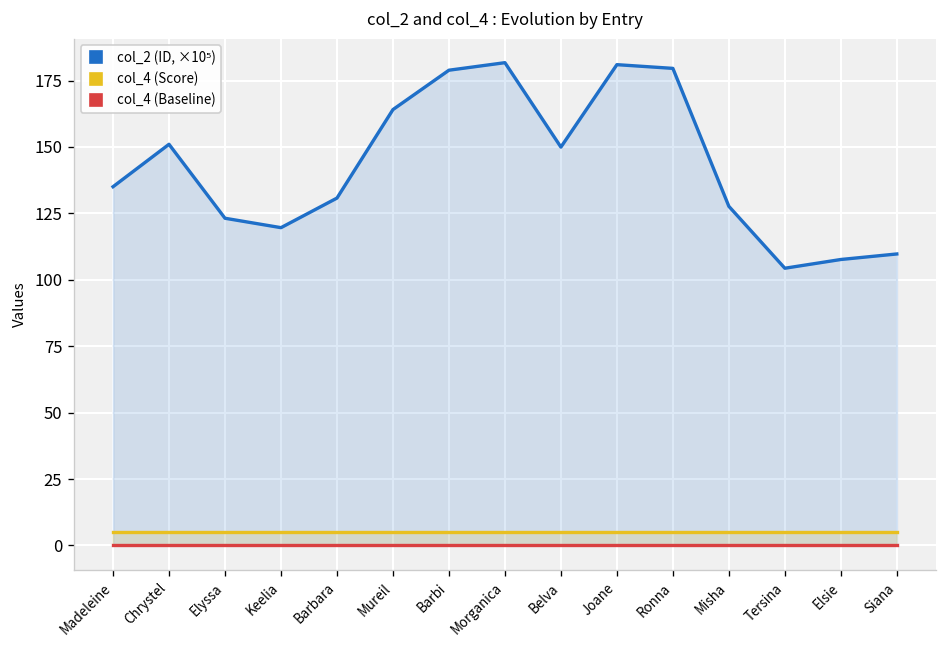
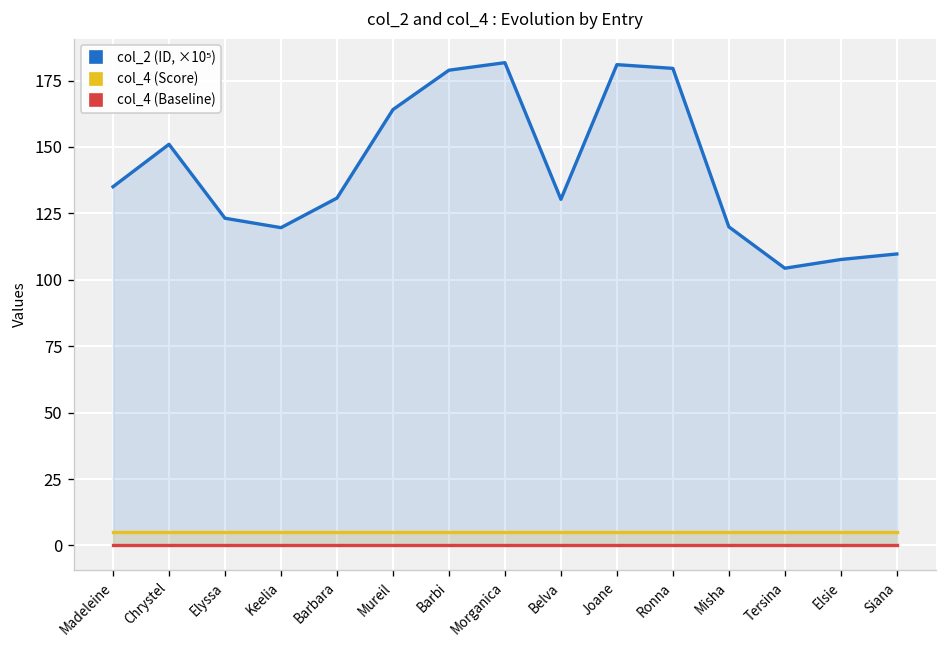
  {
    "col_2 (ID, ×10⁵)": {
      "Madeleine": 135,
      "Chrystel": 151,
      "Elyssa": 123,
      "Keelia": 120,
      "Barbara": 131,
      "Mureil": 164,
      "Barbi": 179,
      "Morganica": 182,
-     "Belva": 150,
+     "Belva": 130,
      "Joane": 181,
      "Ronna": 180,
-     "Misha": 128,
+     "Misha": 120,
      "Tersina": 104,
      "Elsie": 108,
      "Siana": 110
    },
    "col_4 (Score)": {
      "Madeleine": 5,
      "Chrystel": 5,
      "Elyssa": 5,
      "Keelia": 5,
      "Barbara": 5,
      "Mureil": 5,
      "Barbi": 5,
      "Morganica": 5,
      "Belva": 5,
      "Joane": 5,
      "Ronna": 5,
      "Misha": 5,
      "Tersina": 5,
      "Elsie": 5,
      "Siana": 5
    },
    "col_4 (Baseline)": {
      "Madeleine": 0,
      "Chrystel": 0,
      "Elyssa": 0,
      "Keelia": 0,
      "Barbara": 0,
      "Mureil": 0,
      "Barbi": 0,
      "Morganica": 0,
      "Belva": 0,
      "Joane": 0,
      "Ronna": 0,
      "Misha": 0,
      "Tersina": 0,
      "Elsie": 0,
      "Siana": 0
    }
  }
